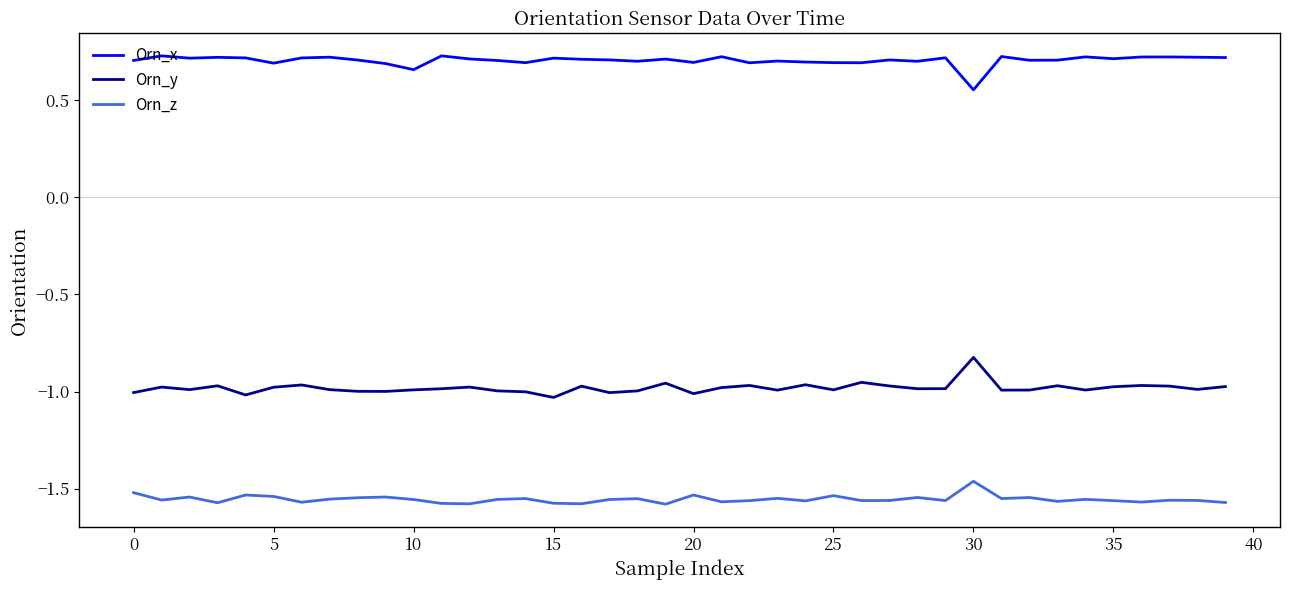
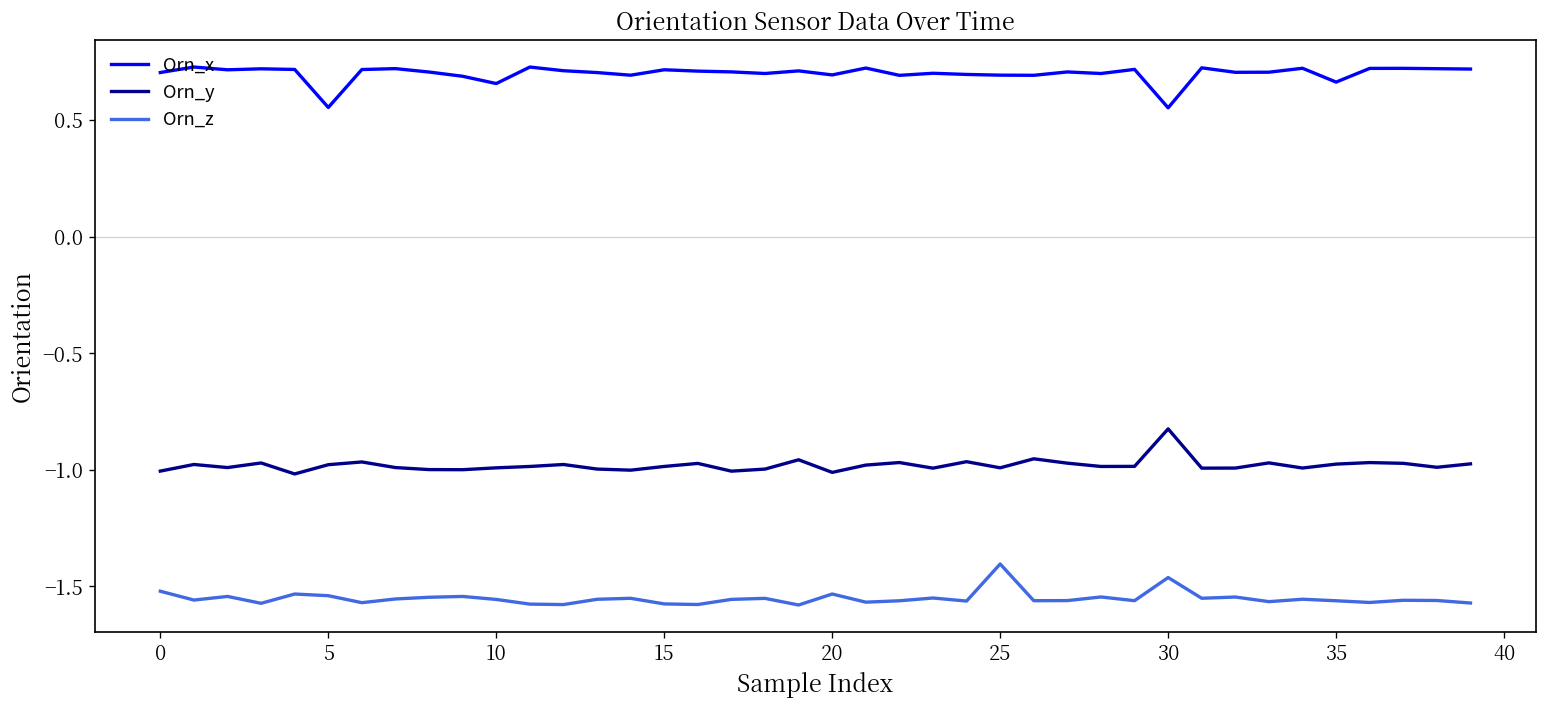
  {
    "Orn_x": {
      "0": 0.70,
-     "5": 0.69,
+     "5": 0.55,
      "10": 0.66,
      "15": 0.71,
      "20": 0.69,
      "25": 0.69,
      "30": 0.55,
-     "35": 0.71
+     "35": 0.66
    },
    "Orn_y": {
      "0": -1.01,
      "5": -0.98,
      "10": -0.99,
-     "15": -1.03,
+     "15": -0.99,
      "20": -1.01,
      "25": -0.99,
      "30": -0.82,
      "35": -0.98
    },
    "Orn_z": {
      "0": -1.52,
      "5": -1.54,
      "10": -1.56,
      "15": -1.57,
      "20": -1.53,
-     "25": -1.54,
+     "25": -1.40,
      "30": -1.46,
      "35": -1.56
    }
  }
